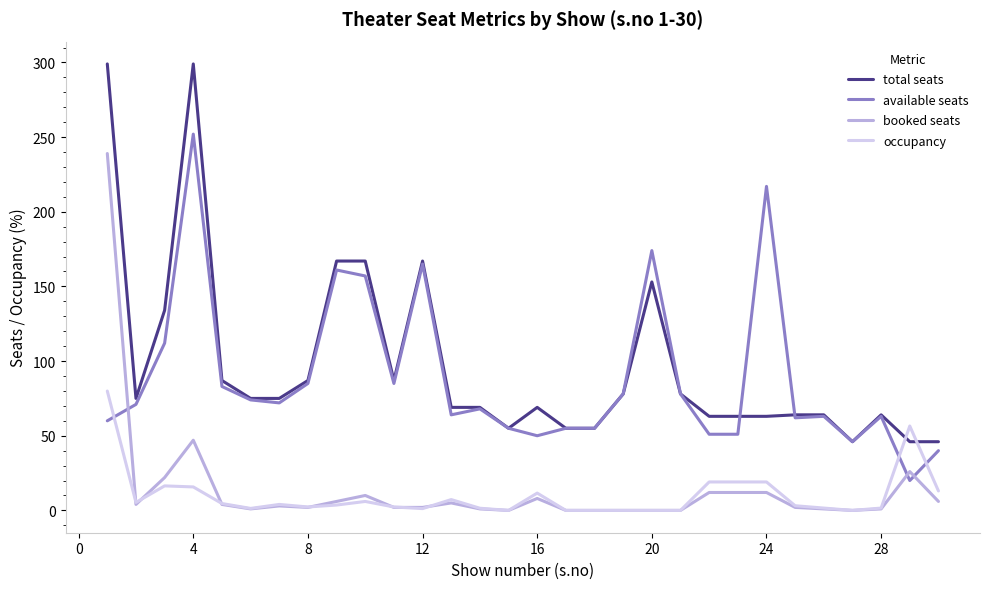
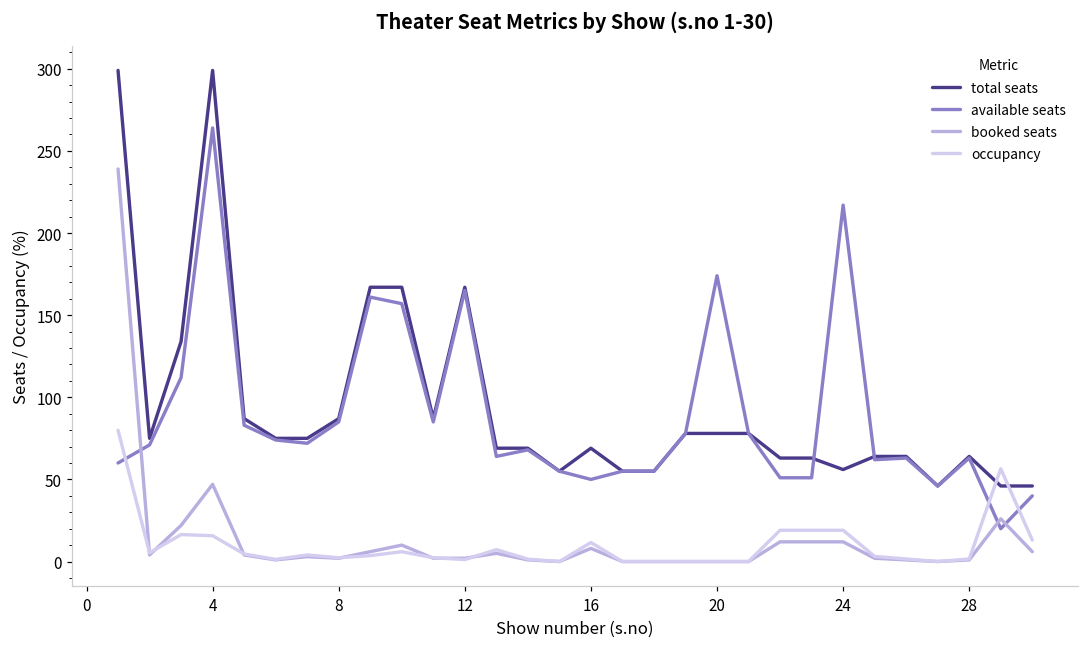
  {
    "total seats": {
      "4": 299,
      "8": 87,
      "12": 167,
      "16": 69,
-     "20": 153,
-     "24": 63
+     "20": 78,
+     "24": 56
    },
    "available seats": {
-     "4": 252,
+     "4": 264,
      "8": 85,
      "12": 165,
      "16": 50,
      "20": 174,
      "24": 217
    }
  }
